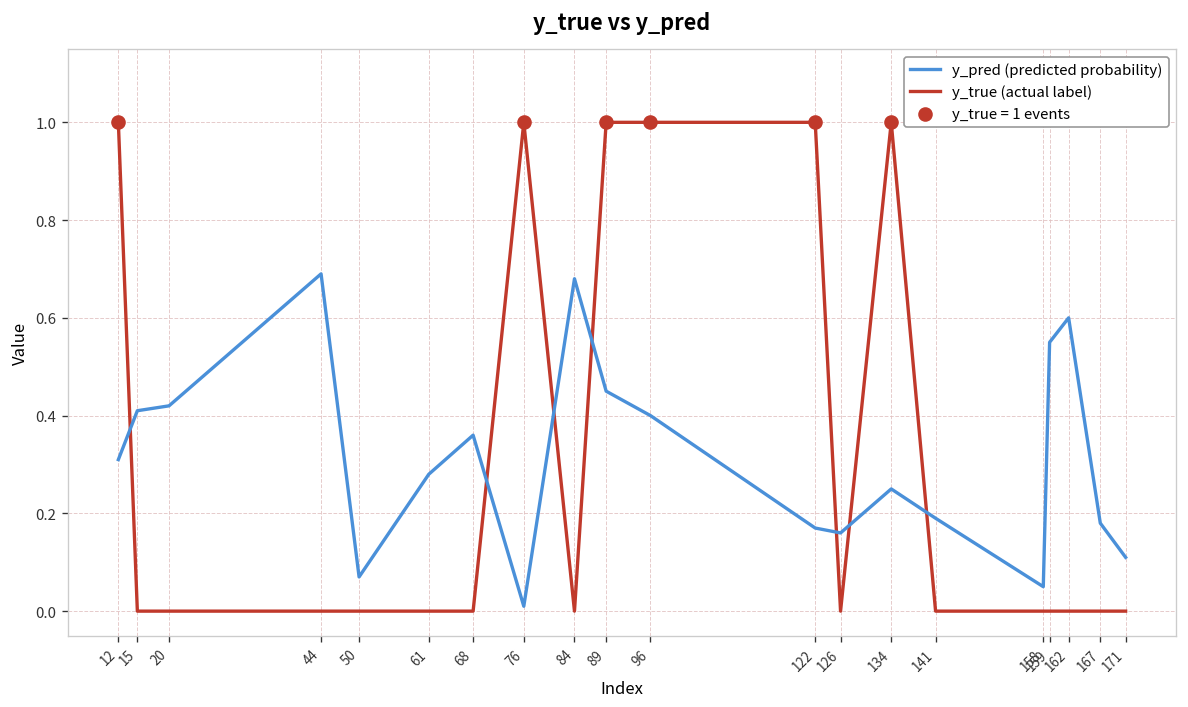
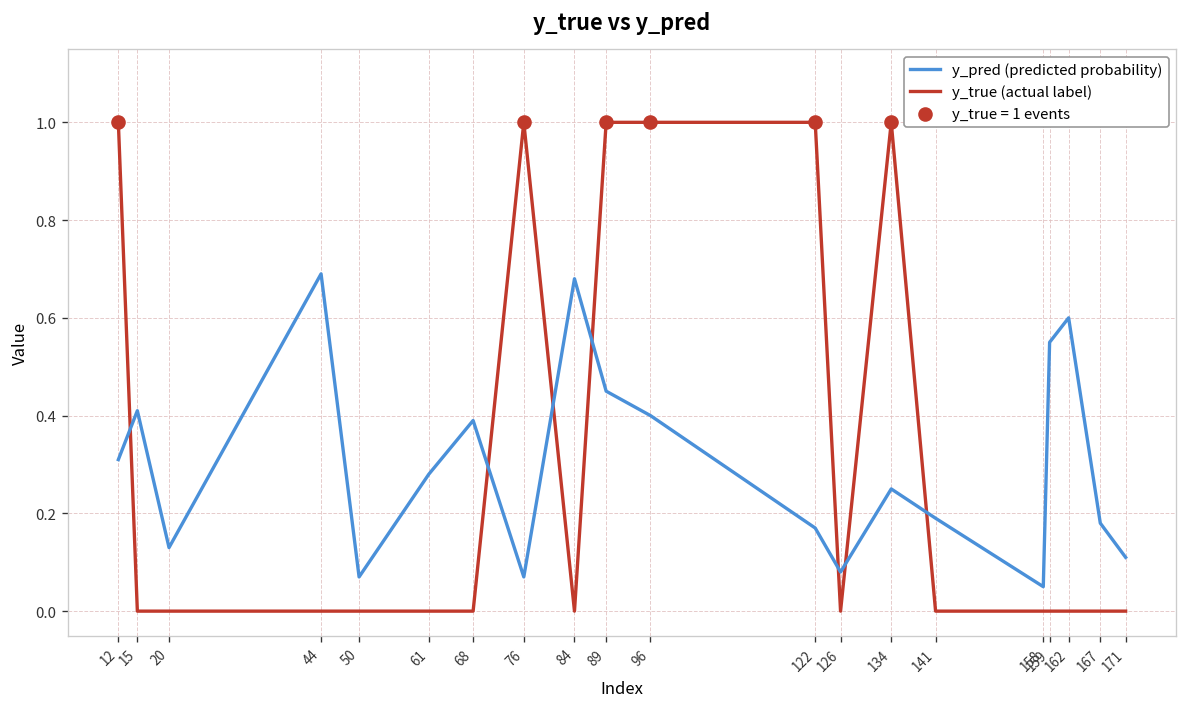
  {
    "y_pred (predicted probability)": {
      "12": 0.31,
      "15": 0.41,
-     "20": 0.42,
+     "20": 0.13,
      "44": 0.69,
      "50": 0.07,
      "61": 0.28,
-     "68": 0.36,
-     "76": 0.01,
+     "68": 0.39,
+     "76": 0.07,
      "84": 0.68,
      "89": 0.45,
      "96": 0.40,
      "122": 0.17,
-     "126": 0.16,
+     "126": 0.08,
      "134": 0.25,
      "141": 0.19,
      "158": 0.05,
      "159": 0.55,
      "162": 0.60,
      "167": 0.18,
      "171": 0.11
    }
  }
